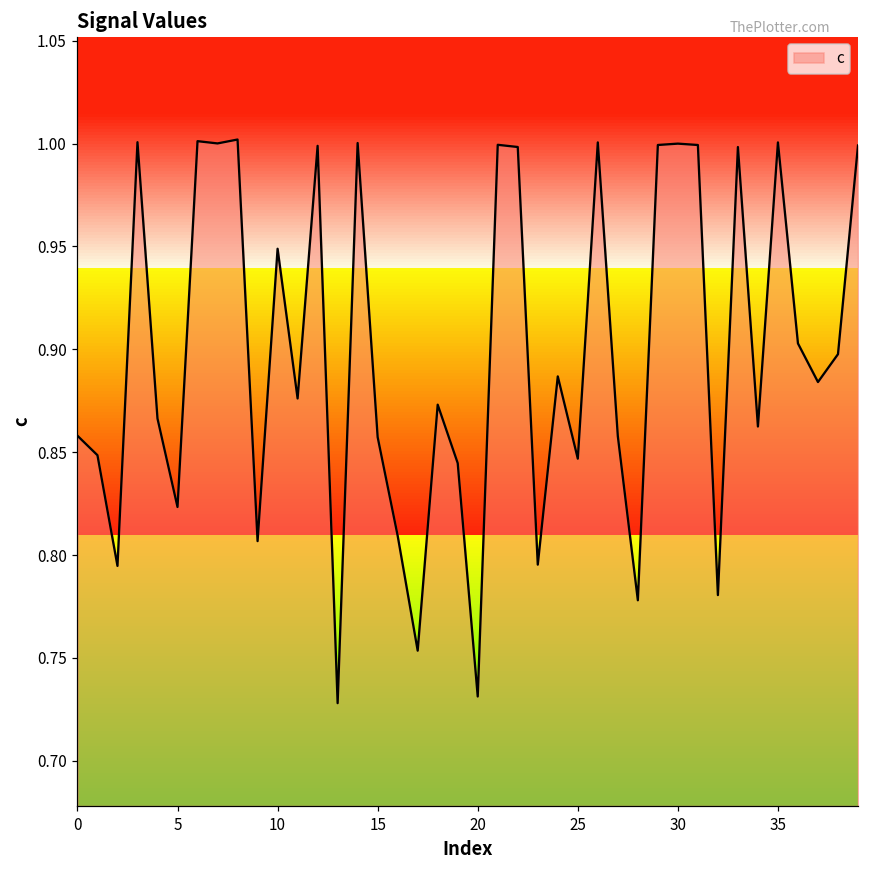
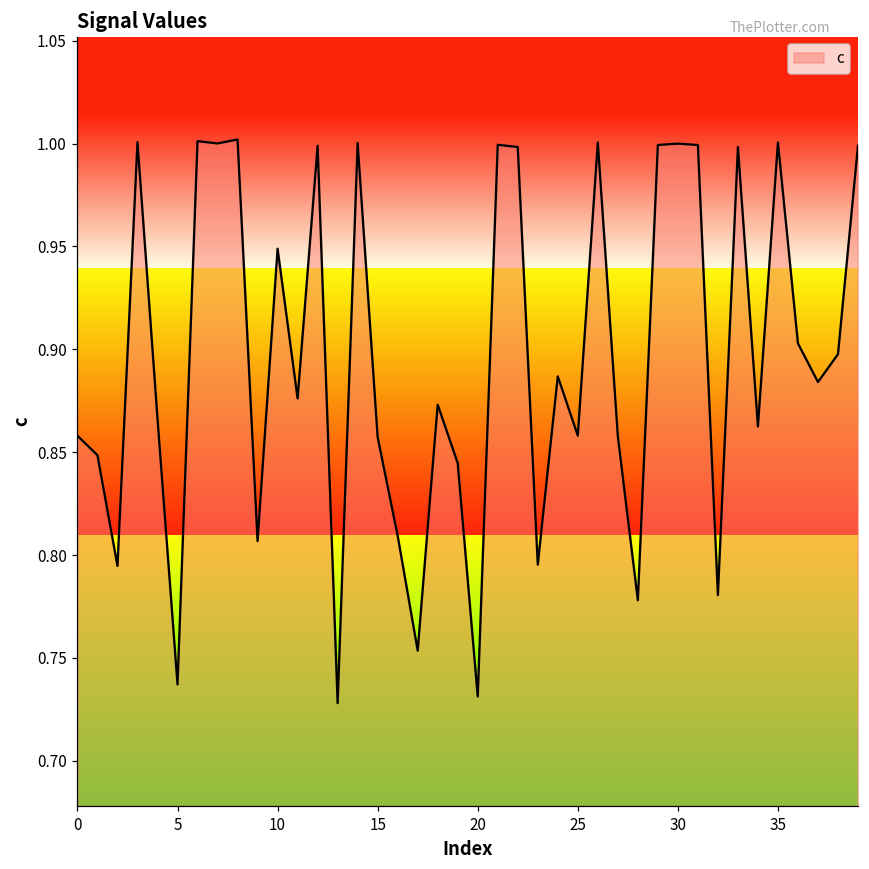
  {
    "0": 0.858,
-   "5": 0.823,
+   "5": 0.737,
    "10": 0.949,
    "15": 0.857,
    "20": 0.731,
-   "25": 0.847,
+   "25": 0.858,
    "30": 1.000,
    "35": 1.001
  }
